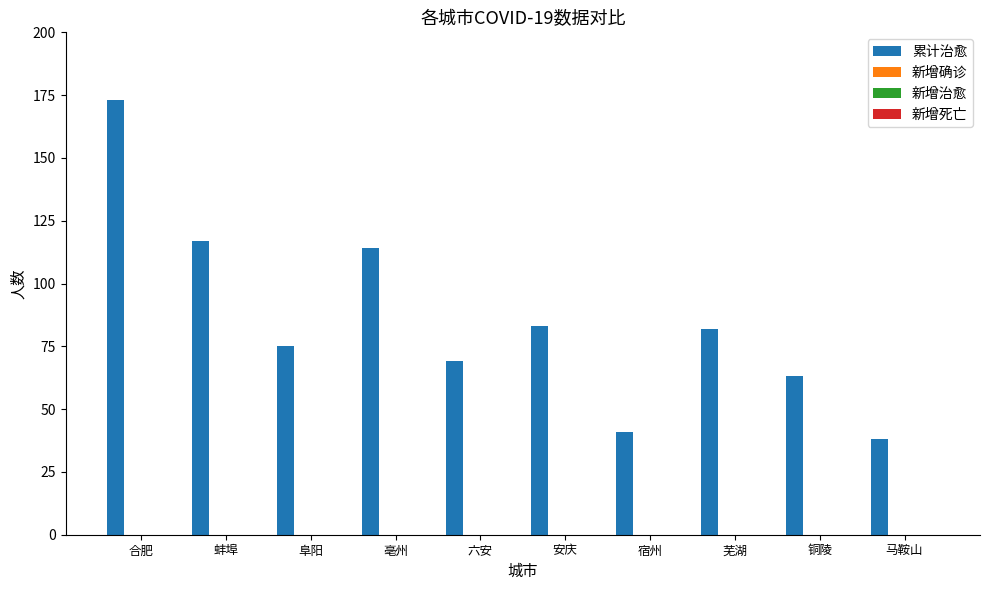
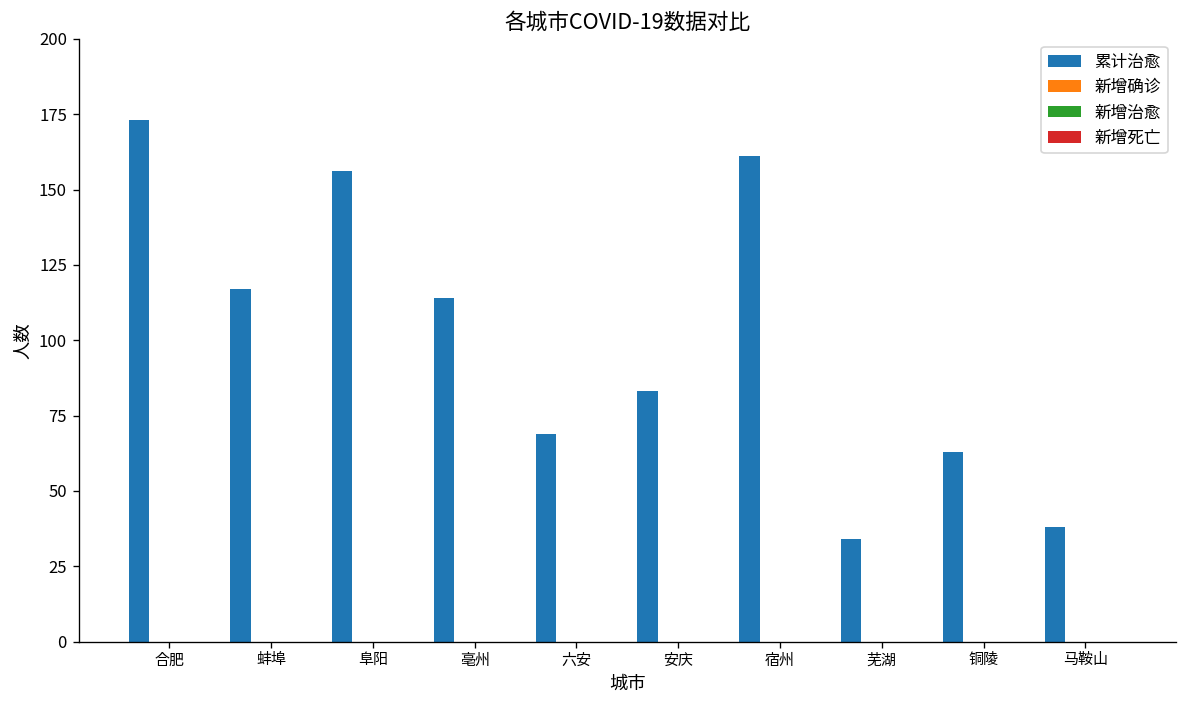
  {
    "累计治愈": {
      "合肥": 173,
      "蚌埠": 117,
-     "阜阳": 75,
+     "阜阳": 156,
      "亳州": 114,
      "六安": 69,
      "安庆": 83,
-     "宿州": 41,
-     "芜湖": 82,
+     "宿州": 161,
+     "芜湖": 34,
      "铜陵": 63,
      "马鞍山": 38
    },
    "新增确诊": {
      "合肥": 0,
      "蚌埠": 0,
      "阜阳": 0,
      "亳州": 0,
      "六安": 0,
      "安庆": 0,
      "宿州": 0,
      "芜湖": 0,
      "铜陵": 0,
      "马鞍山": 0
    },
    "新增治愈": {
      "合肥": 0,
      "蚌埠": 0,
      "阜阳": 0,
      "亳州": 0,
      "六安": 0,
      "安庆": 0,
      "宿州": 0,
      "芜湖": 0,
      "铜陵": 0,
      "马鞍山": 0
    },
    "新增死亡": {
      "合肥": 0,
      "蚌埠": 0,
      "阜阳": 0,
      "亳州": 0,
      "六安": 0,
      "安庆": 0,
      "宿州": 0,
      "芜湖": 0,
      "铜陵": 0,
      "马鞍山": 0
    }
  }
